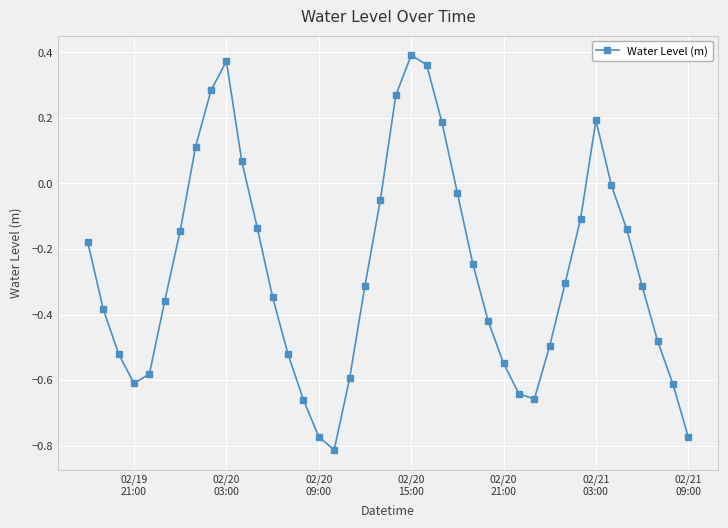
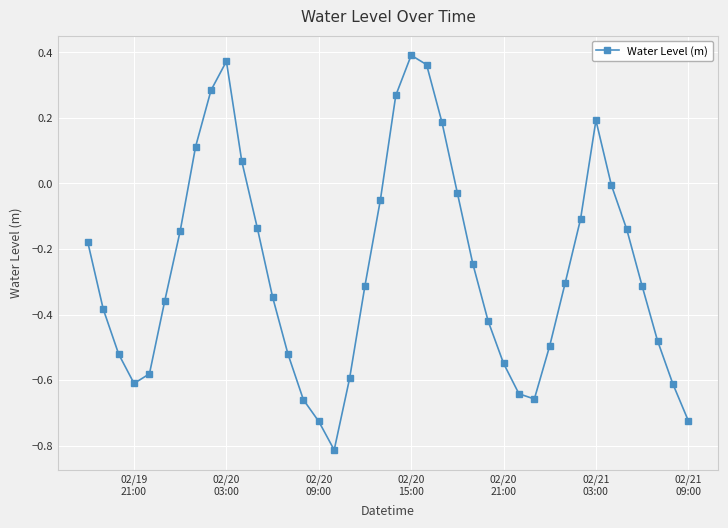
  {
    "02/19 21:00": -0.61,
    "02/20 03:00": 0.37,
-   "02/20 09:00": -0.77,
+   "02/20 09:00": -0.73,
    "02/20 15:00": 0.39,
    "02/20 21:00": -0.55,
    "02/21 03:00": 0.19,
-   "02/21 09:00": -0.77
+   "02/21 09:00": -0.72
  }
